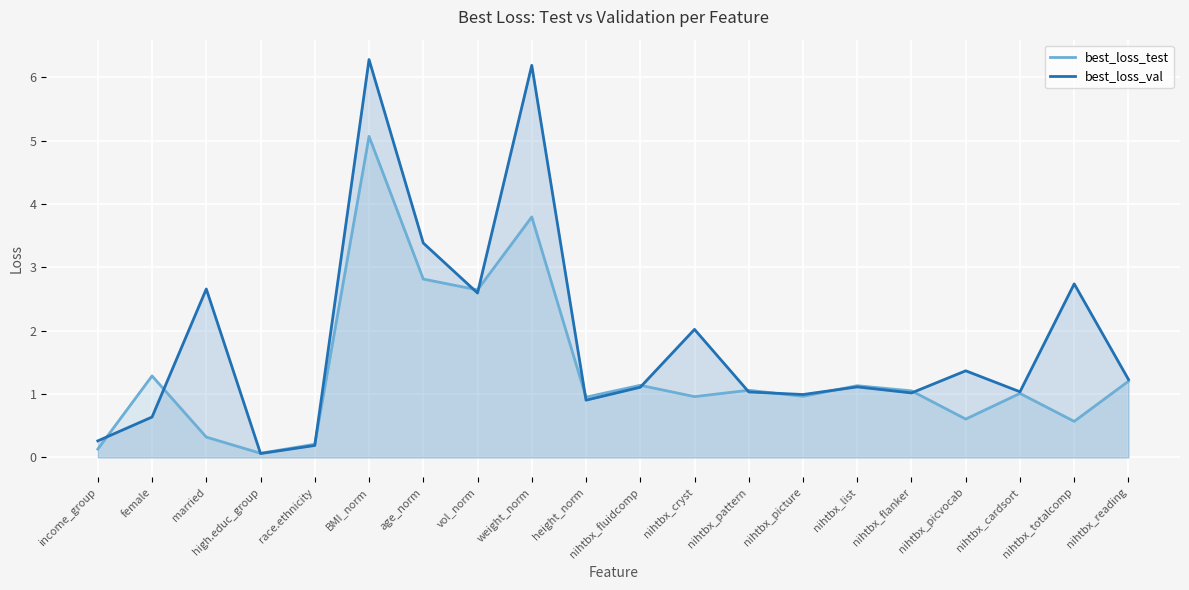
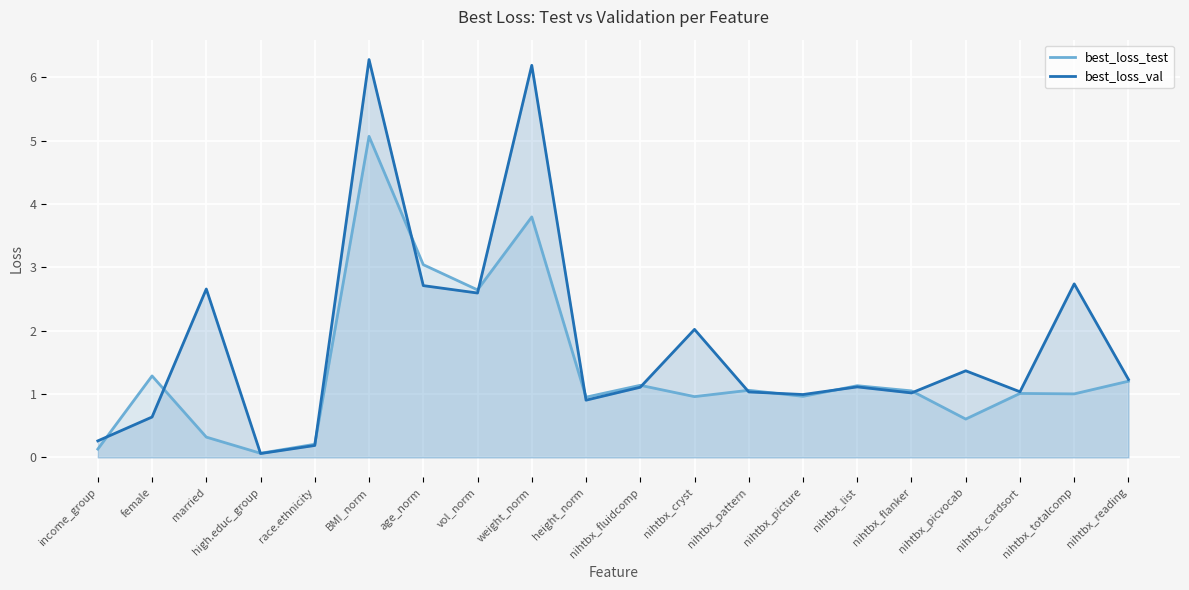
  {
    "best_loss_test": {
      "income_group": 0.1,
      "female": 1.3,
      "married": 0.3,
      "BMI_norm": 5.1,
-     "age_norm": 2.8,
+     "age_norm": 3.0,
      "vol_norm": 2.6,
      "weight_norm": 3.8,
      "height_norm": 1.0,
      "nihtbx_cryst": 1.0,
      "nihtbx_picvocab": 0.6,
-     "nihtbx_totalcomp": 0.6
+     "nihtbx_totalcomp": 1.0
    },
    "best_loss_val": {
      "income_group": 0.3,
      "female": 0.6,
      "married": 2.7,
      "BMI_norm": 6.3,
-     "age_norm": 3.4,
+     "age_norm": 2.7,
      "vol_norm": 2.6,
      "weight_norm": 6.2,
      "height_norm": 0.9,
      "nihtbx_cryst": 2.0,
      "nihtbx_picvocab": 1.4,
      "nihtbx_totalcomp": 2.7
    }
  }
